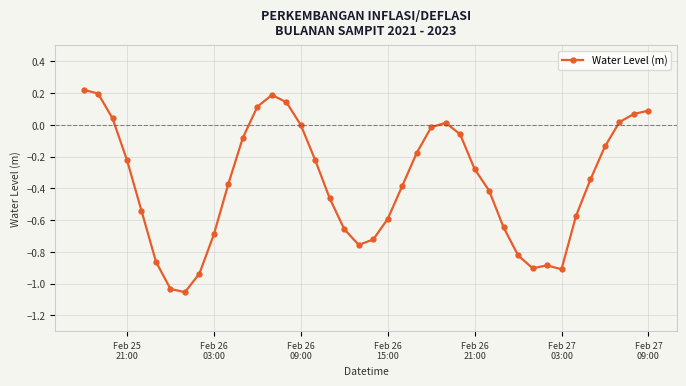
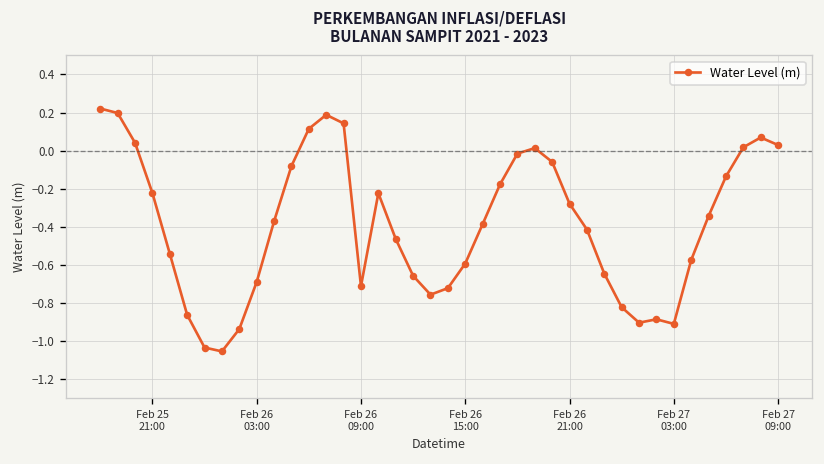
  {
    "Feb 25 21:00": -0.22,
    "Feb 26 03:00": -0.69,
-   "Feb 26 09:00": 0.00,
+   "Feb 26 09:00": -0.71,
    "Feb 26 15:00": -0.59,
    "Feb 26 21:00": -0.28,
    "Feb 27 03:00": -0.91,
-   "Feb 27 09:00": 0.09
+   "Feb 27 09:00": 0.03
  }
